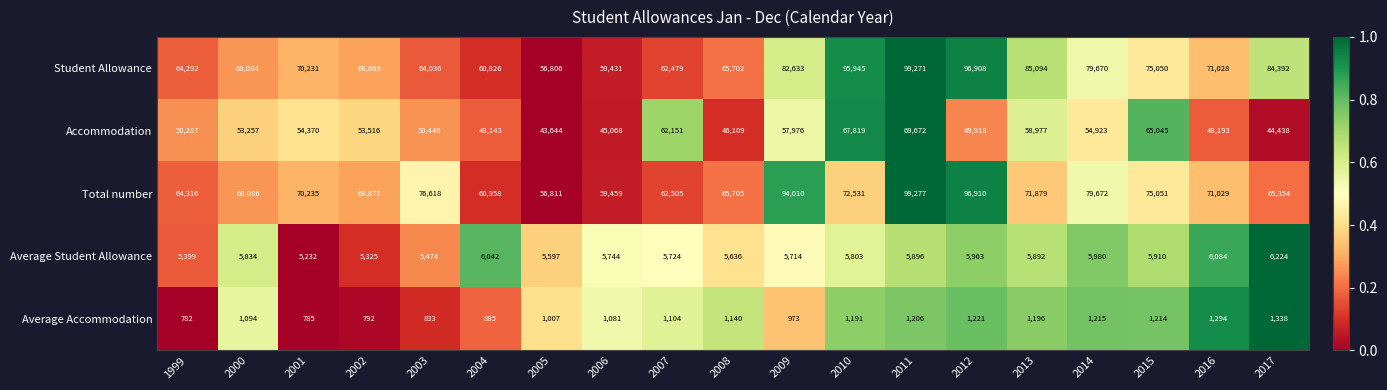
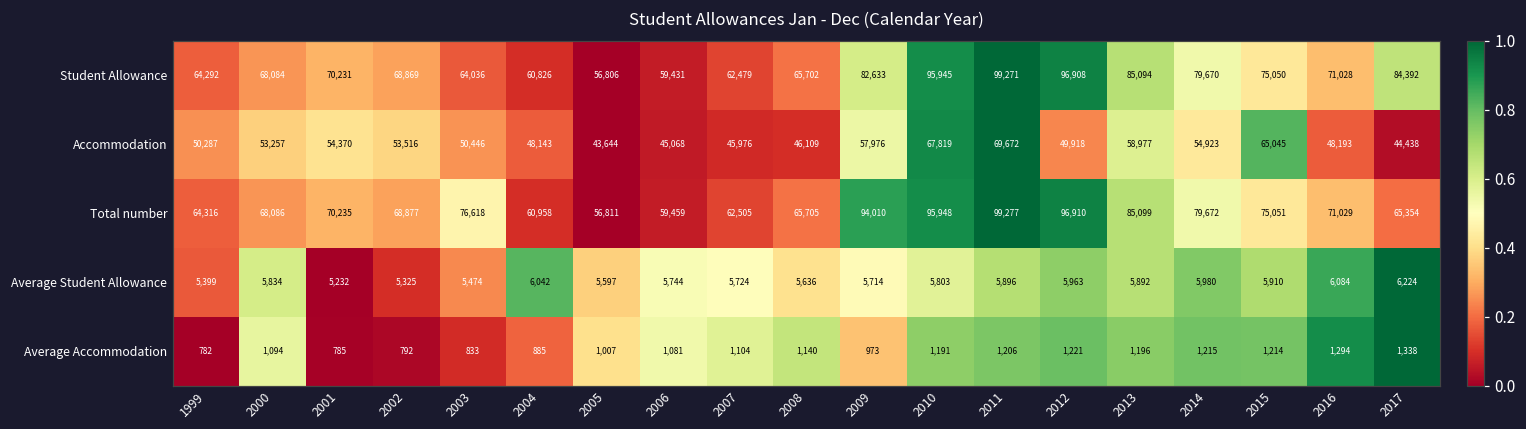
  {
    "Student Allowance": {
      "1999": "64,292",
      "2000": "68,084",
      "2001": "70,231",
      "2002": "68,869",
      "2003": "64,036",
      "2004": "60,826",
      "2005": "56,806",
      "2006": "59,431",
      "2007": "62,479",
      "2008": "65,702",
      "2009": "82,633",
      "2010": "95,945",
      "2011": "99,271",
      "2012": "96,908",
      "2013": "85,094",
      "2014": "79,670",
      "2015": "75,050",
      "2016": "71,028",
      "2017": "84,392"
    },
    "Accommodation": {
      "1999": "50,287",
      "2000": "53,257",
      "2001": "54,370",
      "2002": "53,516",
      "2003": "50,446",
      "2004": "48,143",
      "2005": "43,644",
      "2006": "45,068",
-     "2007": "62,151",
+     "2007": "45,976",
      "2008": "46,109",
      "2009": "57,976",
      "2010": "67,819",
      "2011": "69,672",
      "2012": "49,918",
      "2013": "58,977",
      "2014": "54,923",
      "2015": "65,045",
      "2016": "48,193",
      "2017": "44,438"
    },
    "Total number": {
      "1999": "64,316",
      "2000": "68,086",
      "2001": "70,235",
      "2002": "68,877",
      "2003": "76,618",
      "2004": "60,958",
      "2005": "56,811",
      "2006": "59,459",
      "2007": "62,505",
      "2008": "65,705",
      "2009": "94,010",
-     "2010": "72,531",
+     "2010": "95,948",
      "2011": "99,277",
      "2012": "96,910",
-     "2013": "71,879",
+     "2013": "85,099",
      "2014": "79,672",
      "2015": "75,051",
      "2016": "71,029",
      "2017": "65,354"
    },
    "Average Student Allowance": {
      "1999": "5,399",
      "2000": "5,834",
      "2001": "5,232",
      "2002": "5,325",
      "2003": "5,474",
      "2004": "6,042",
      "2005": "5,597",
      "2006": "5,744",
      "2007": "5,724",
      "2008": "5,636",
      "2009": "5,714",
      "2010": "5,803",
      "2011": "5,896",
      "2012": "5,963",
      "2013": "5,892",
      "2014": "5,980",
      "2015": "5,910",
      "2016": "6,084",
      "2017": "6,224"
    },
    "Average Accommodation": {
      "1999": "782",
      "2000": "1,094",
      "2001": "785",
      "2002": "792",
      "2003": "833",
      "2004": "885",
      "2005": "1,007",
      "2006": "1,081",
      "2007": "1,104",
      "2008": "1,140",
      "2009": "973",
      "2010": "1,191",
      "2011": "1,206",
      "2012": "1,221",
      "2013": "1,196",
      "2014": "1,215",
      "2015": "1,214",
      "2016": "1,294",
      "2017": "1,338"
    }
  }
